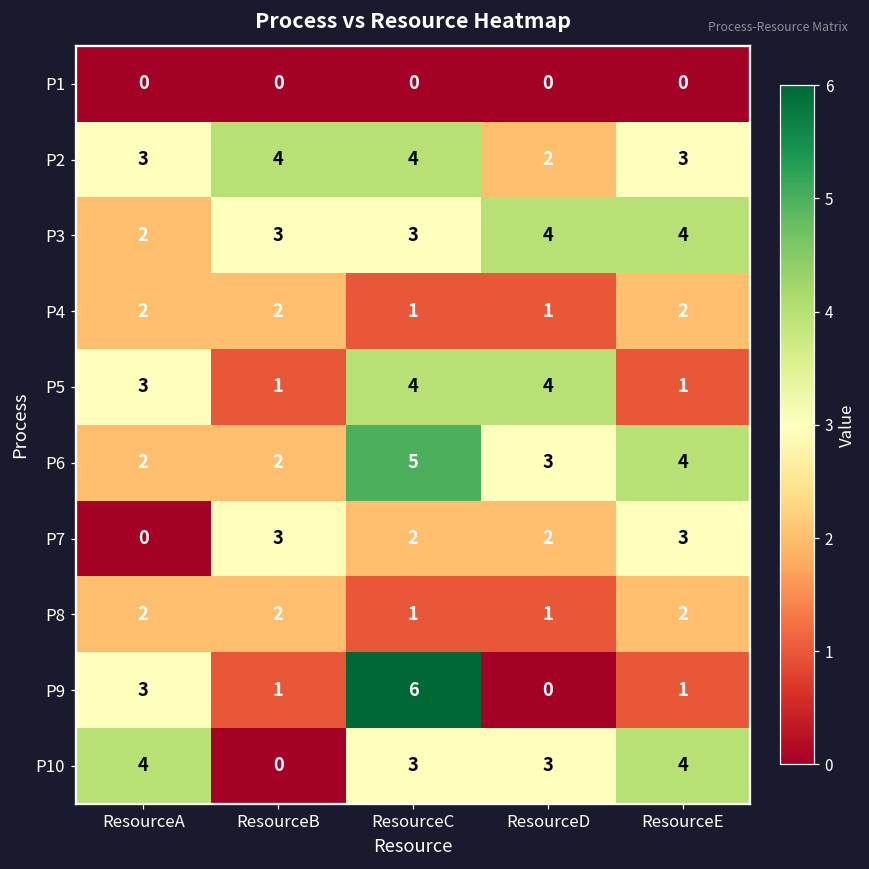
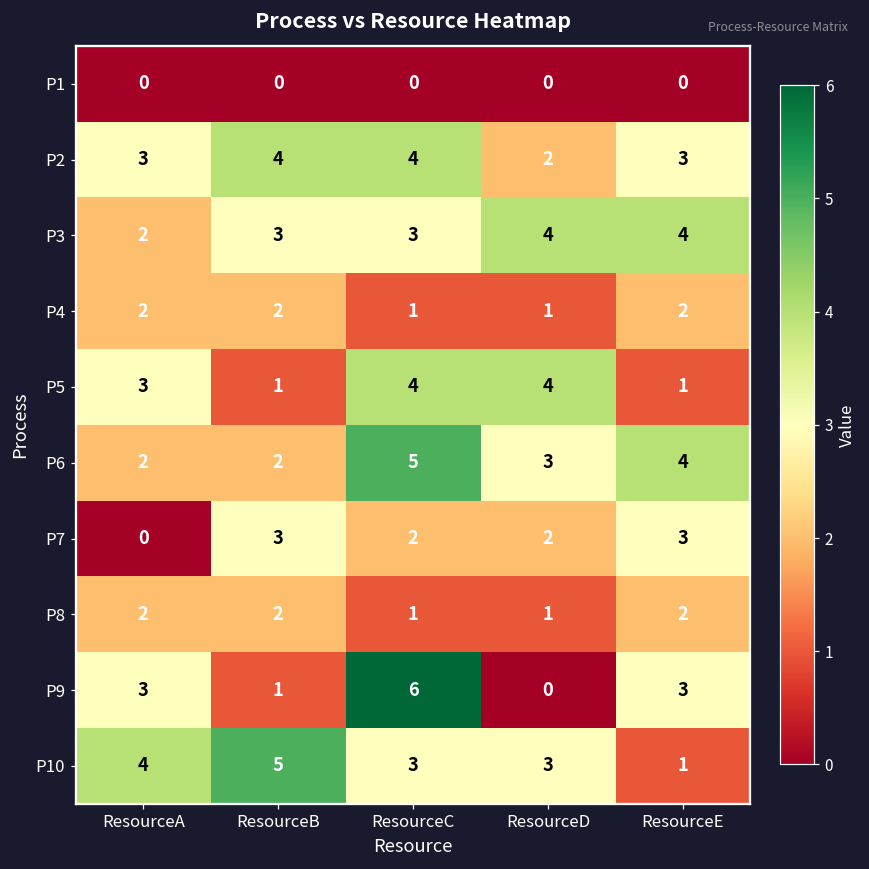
  {
    "P1": {
      "ResourceA": 0,
      "ResourceB": 0,
      "ResourceC": 0,
      "ResourceD": 0,
      "ResourceE": 0
    },
    "P2": {
      "ResourceA": 3,
      "ResourceB": 4,
      "ResourceC": 4,
      "ResourceD": 2,
      "ResourceE": 3
    },
    "P3": {
      "ResourceA": 2,
      "ResourceB": 3,
      "ResourceC": 3,
      "ResourceD": 4,
      "ResourceE": 4
    },
    "P4": {
      "ResourceA": 2,
      "ResourceB": 2,
      "ResourceC": 1,
      "ResourceD": 1,
      "ResourceE": 2
    },
    "P5": {
      "ResourceA": 3,
      "ResourceB": 1,
      "ResourceC": 4,
      "ResourceD": 4,
      "ResourceE": 1
    },
    "P6": {
      "ResourceA": 2,
      "ResourceB": 2,
      "ResourceC": 5,
      "ResourceD": 3,
      "ResourceE": 4
    },
    "P7": {
      "ResourceA": 0,
      "ResourceB": 3,
      "ResourceC": 2,
      "ResourceD": 2,
      "ResourceE": 3
    },
    "P8": {
      "ResourceA": 2,
      "ResourceB": 2,
      "ResourceC": 1,
      "ResourceD": 1,
      "ResourceE": 2
    },
    "P9": {
      "ResourceA": 3,
      "ResourceB": 1,
      "ResourceC": 6,
      "ResourceD": 0,
-     "ResourceE": 1
+     "ResourceE": 3
    },
    "P10": {
      "ResourceA": 4,
-     "ResourceB": 0,
+     "ResourceB": 5,
      "ResourceC": 3,
      "ResourceD": 3,
-     "ResourceE": 4
+     "ResourceE": 1
    }
  }
